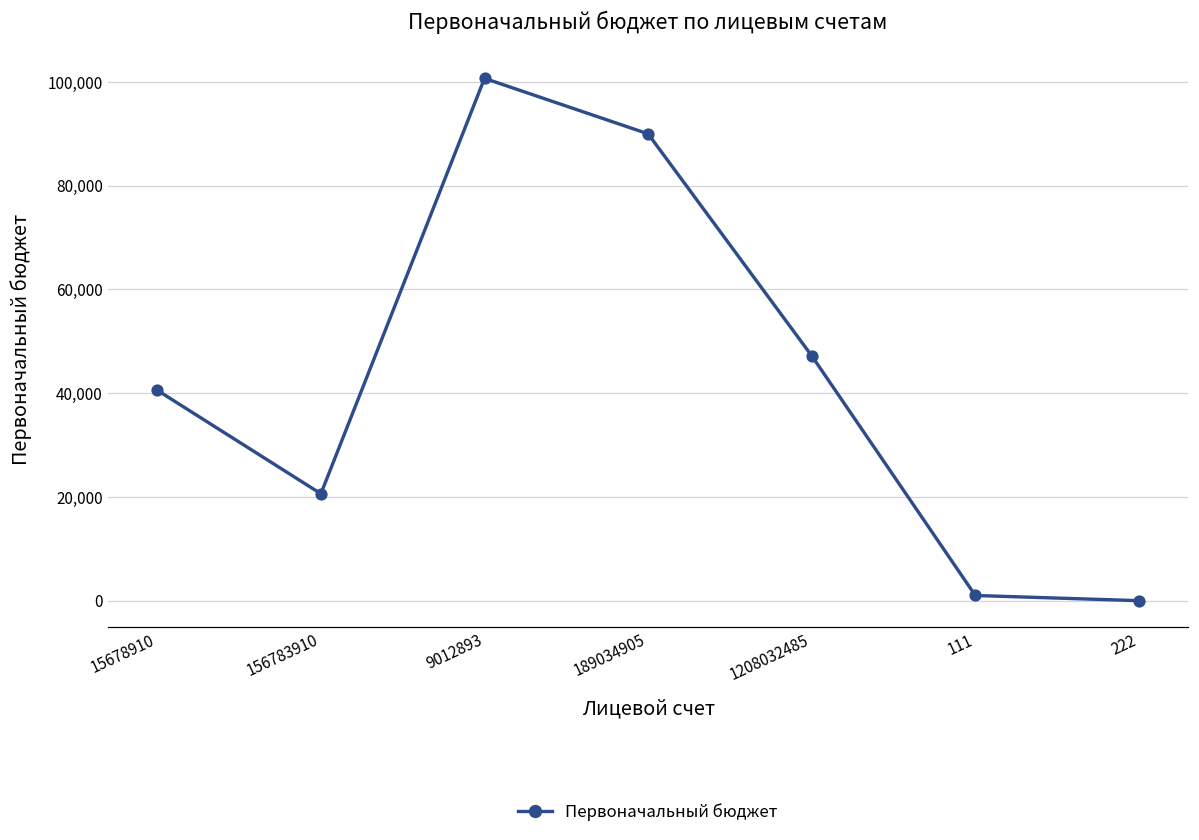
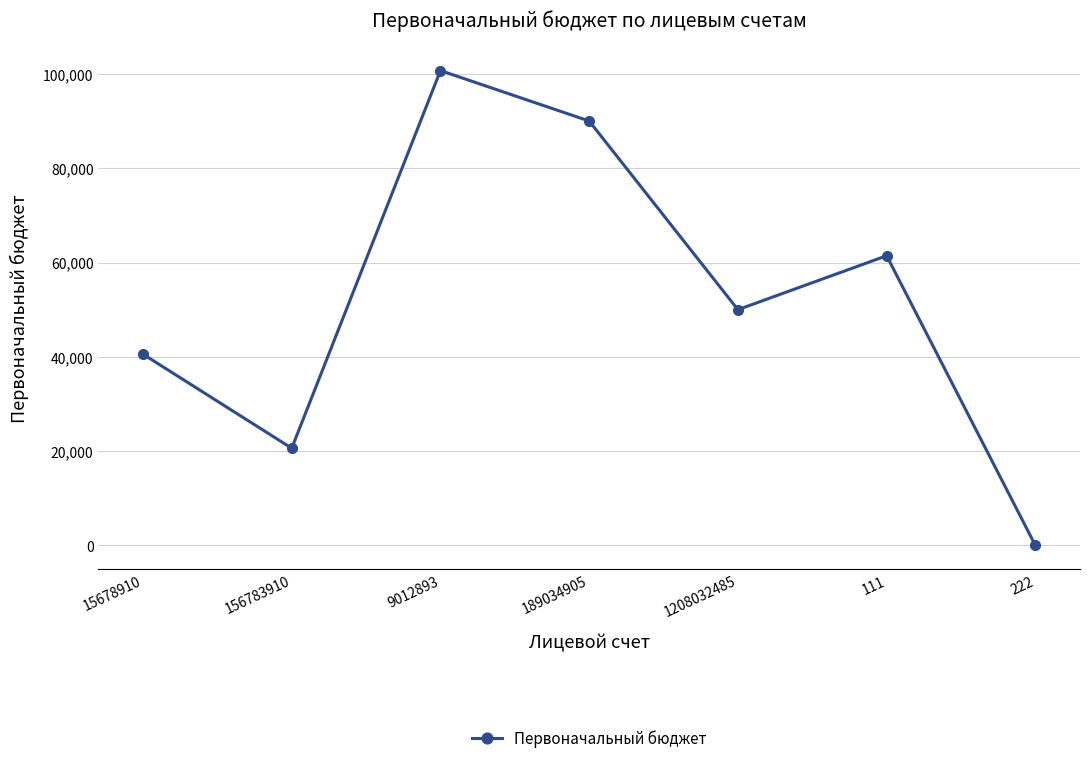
  {
    "15678910": "41,000",
    "156783910": "21,000",
    "9012893": "101,000",
    "189034905": "90,000",
-   "1208032485": "47,000",
-   "111": "1,000",
+   "1208032485": "50,000",
+   "111": "61,000",
    "222": "0"
  }
